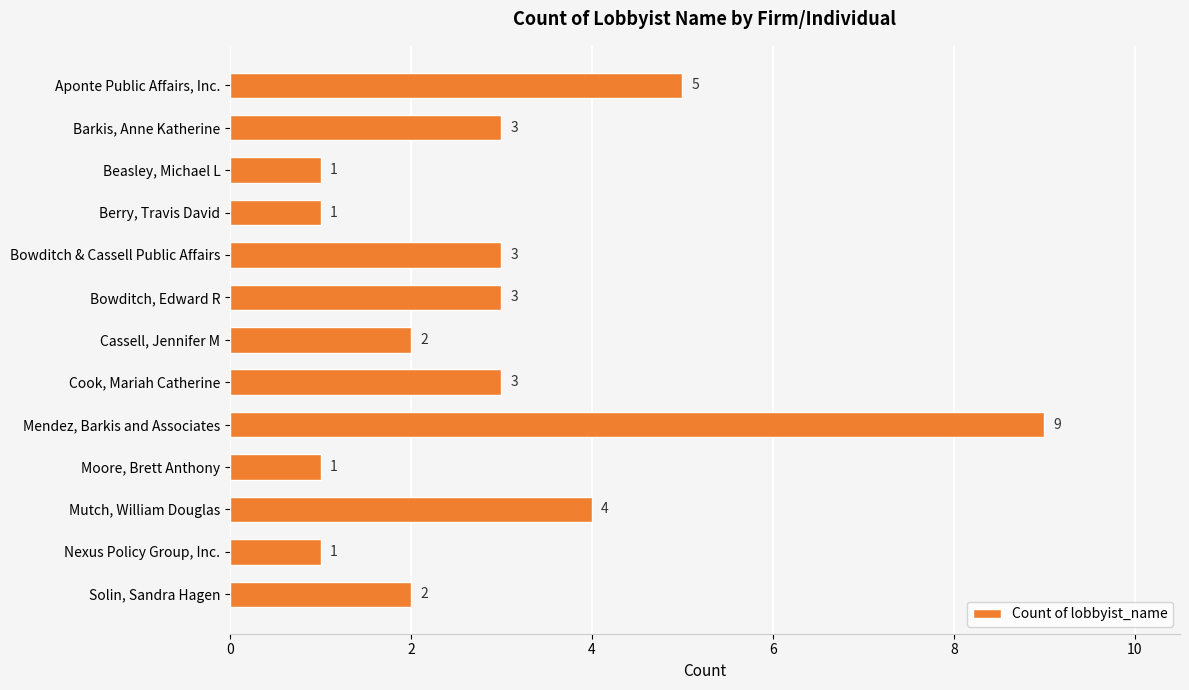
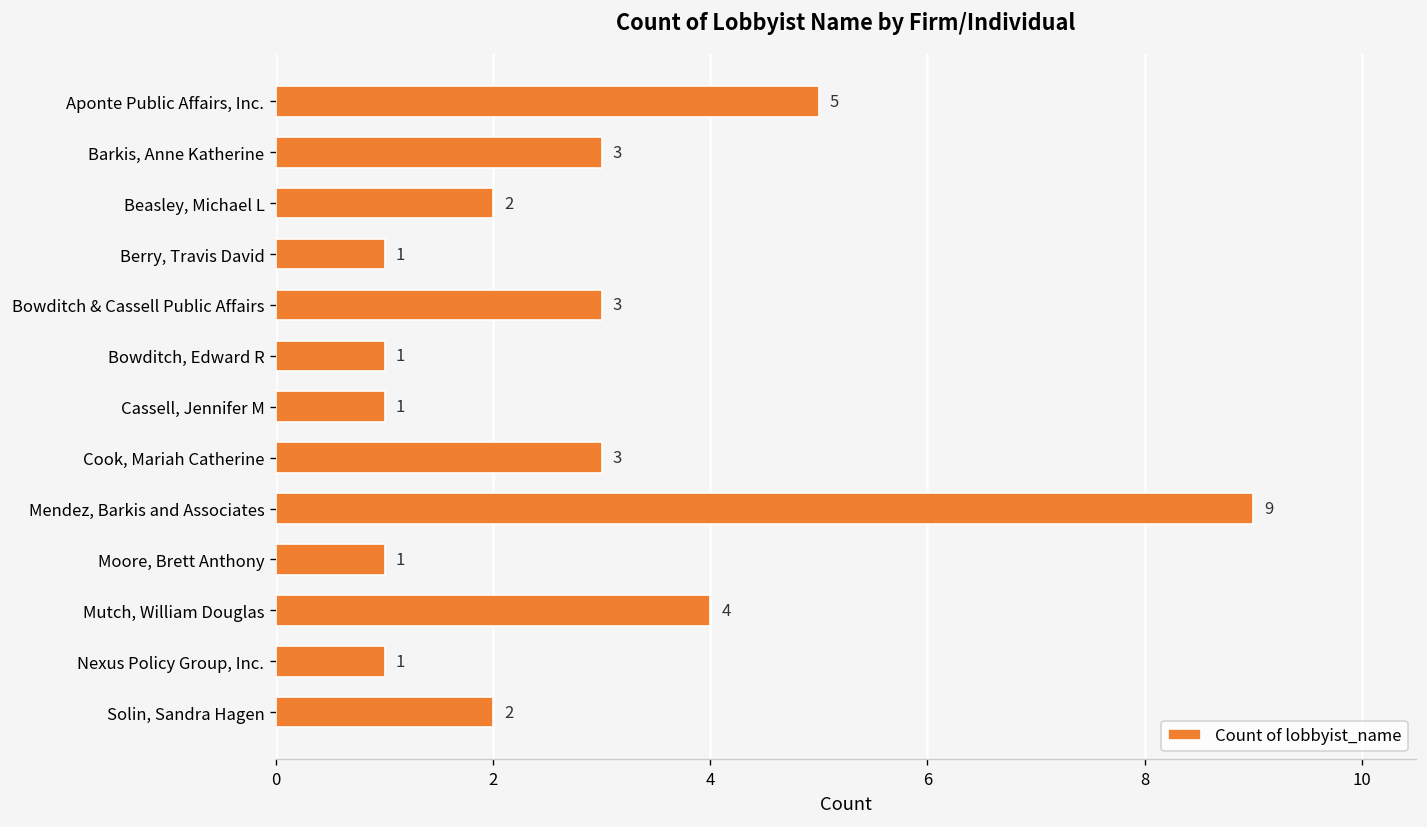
  {
    "Aponte Public Affairs, Inc.": 5,
    "Barkis, Anne Katherine": 3,
-   "Beasley, Michael L": 1,
+   "Beasley, Michael L": 2,
    "Berry, Travis David": 1,
    "Bowditch & Cassell Public Affairs": 3,
-   "Bowditch, Edward R": 3,
-   "Cassell, Jennifer M": 2,
+   "Bowditch, Edward R": 1,
+   "Cassell, Jennifer M": 1,
    "Cook, Mariah Catherine": 3,
    "Mendez, Barkis and Associates": 9,
    "Moore, Brett Anthony": 1,
    "Mutch, William Douglas": 4,
    "Nexus Policy Group, Inc.": 1,
    "Solin, Sandra Hagen": 2
  }
